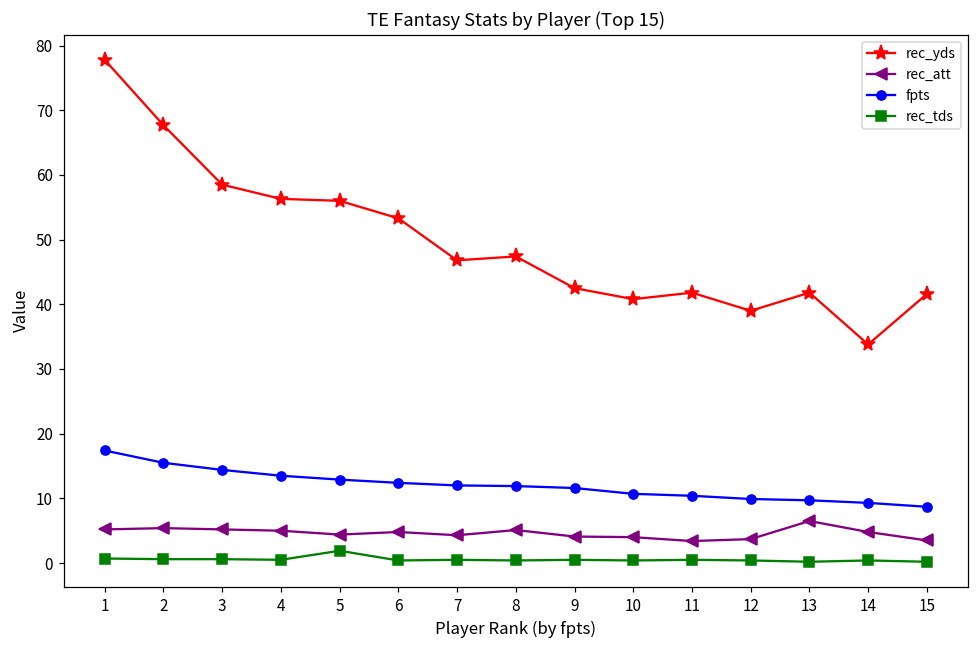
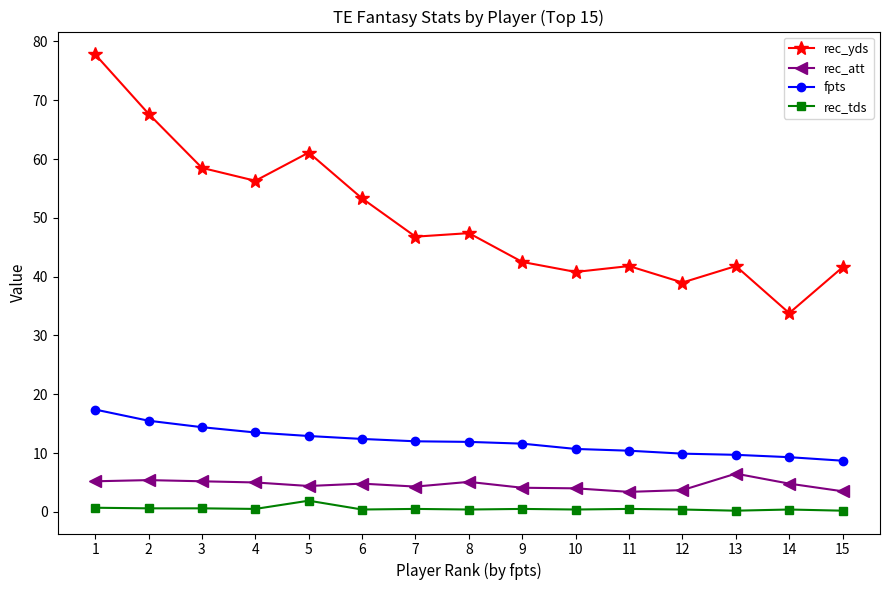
  {
    "rec_yds": {
      "1": 78,
      "2": 68,
      "3": 59,
      "4": 56,
-     "5": 56,
+     "5": 61,
      "6": 53,
      "7": 47,
      "8": 47,
      "9": 43,
      "10": 41,
      "11": 42,
      "12": 39,
      "13": 42,
      "14": 34,
      "15": 42
    },
    "rec_att": {
      "1": 5,
      "2": 5,
      "3": 5,
      "4": 5,
      "5": 4,
      "6": 5,
      "7": 4,
      "8": 5,
      "9": 4,
      "10": 4,
      "11": 3,
      "12": 4,
      "13": 7,
      "14": 5,
      "15": 4
    },
    "fpts": {
      "1": 17,
      "2": 16,
      "3": 14,
      "4": 14,
      "5": 13,
      "6": 12,
      "7": 12,
      "8": 12,
      "9": 12,
      "10": 11,
      "11": 10,
      "12": 10,
      "13": 10,
      "14": 9,
      "15": 9
    },
    "rec_tds": {
      "1": 1,
      "2": 1,
      "3": 1,
      "4": 1,
      "5": 2,
      "6": 0,
      "7": 1,
      "8": 0,
      "9": 1,
      "10": 0,
      "11": 1,
      "12": 0,
      "13": 0,
      "14": 0,
      "15": 0
    }
  }
